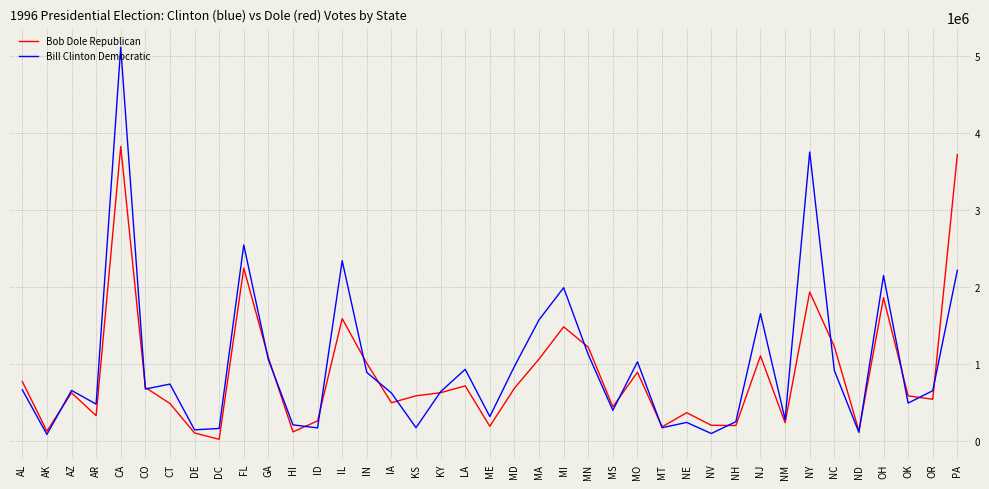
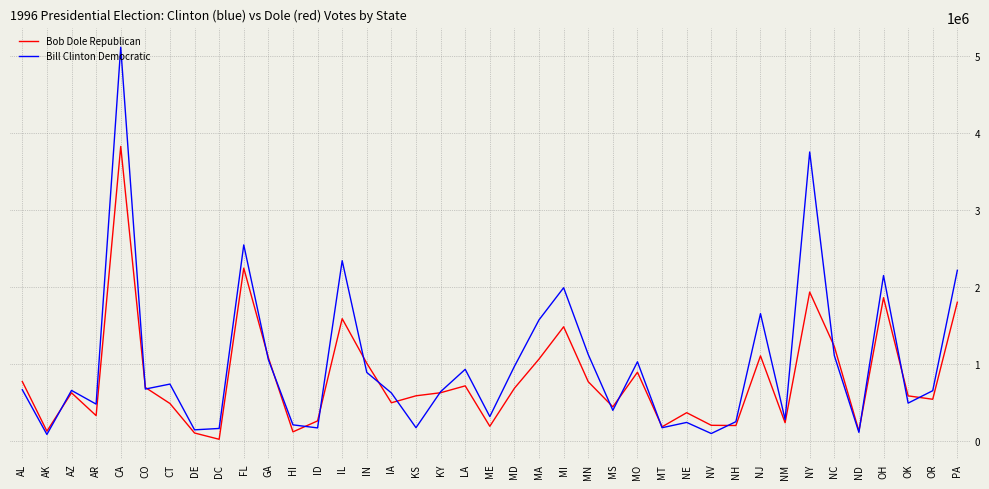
  {
    "Bob Dole Republican": {
      "AL": 800000,
      "AK": 100000,
      "AR": 300000,
      "CA": 3800000,
      "CT": 500000,
      "DE": 100000,
      "DC": 0,
      "FL": 2200000,
      "HI": 100000,
      "ID": 300000,
      "IL": 1600000,
      "IN": 1000000,
      "IA": 500000,
      "KS": 600000,
      "LA": 700000,
      "ME": 200000,
      "MD": 700000,
      "MA": 1100000,
      "MI": 1500000,
-     "MN": 1200000,
+     "MN": 800000,
      "MS": 400000,
      "MO": 900000,
      "NE": 400000,
      "NV": 200000,
      "NH": 200000,
      "NJ": 1100000,
      "NM": 200000,
      "NY": 1900000,
      "NC": 1200000,
      "OH": 1900000,
      "OK": 600000,
      "OR": 500000,
-     "PA": 3700000
+     "PA": 1800000
    },
    "Bill Clinton Democratic": {
      "AL": 700000,
      "AK": 100000,
      "AR": 500000,
      "CA": 5100000,
      "CT": 700000,
      "DE": 100000,
      "DC": 200000,
      "FL": 2500000,
      "HI": 200000,
      "ID": 200000,
      "IL": 2300000,
      "IN": 900000,
      "IA": 600000,
      "KS": 200000,
      "LA": 900000,
      "ME": 300000,
      "MD": 1000000,
      "MA": 1600000,
      "MI": 2000000,
      "MN": 1100000,
      "MS": 400000,
      "MO": 1000000,
      "NE": 200000,
      "NV": 100000,
      "NH": 200000,
      "NJ": 1700000,
      "NM": 300000,
      "NY": 3800000,
-     "NC": 900000,
+     "NC": 1100000,
      "OH": 2100000,
      "OK": 500000,
      "OR": 600000,
      "PA": 2200000
    }
  }
